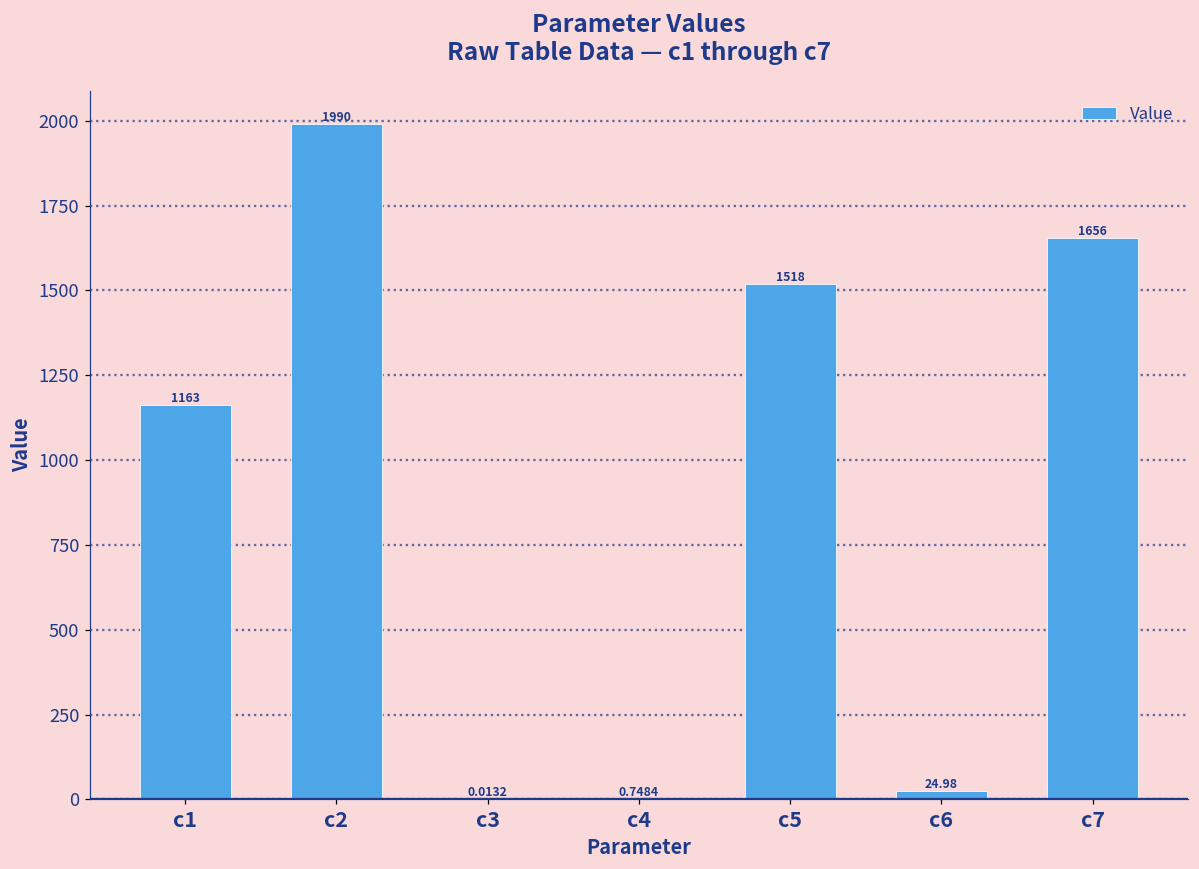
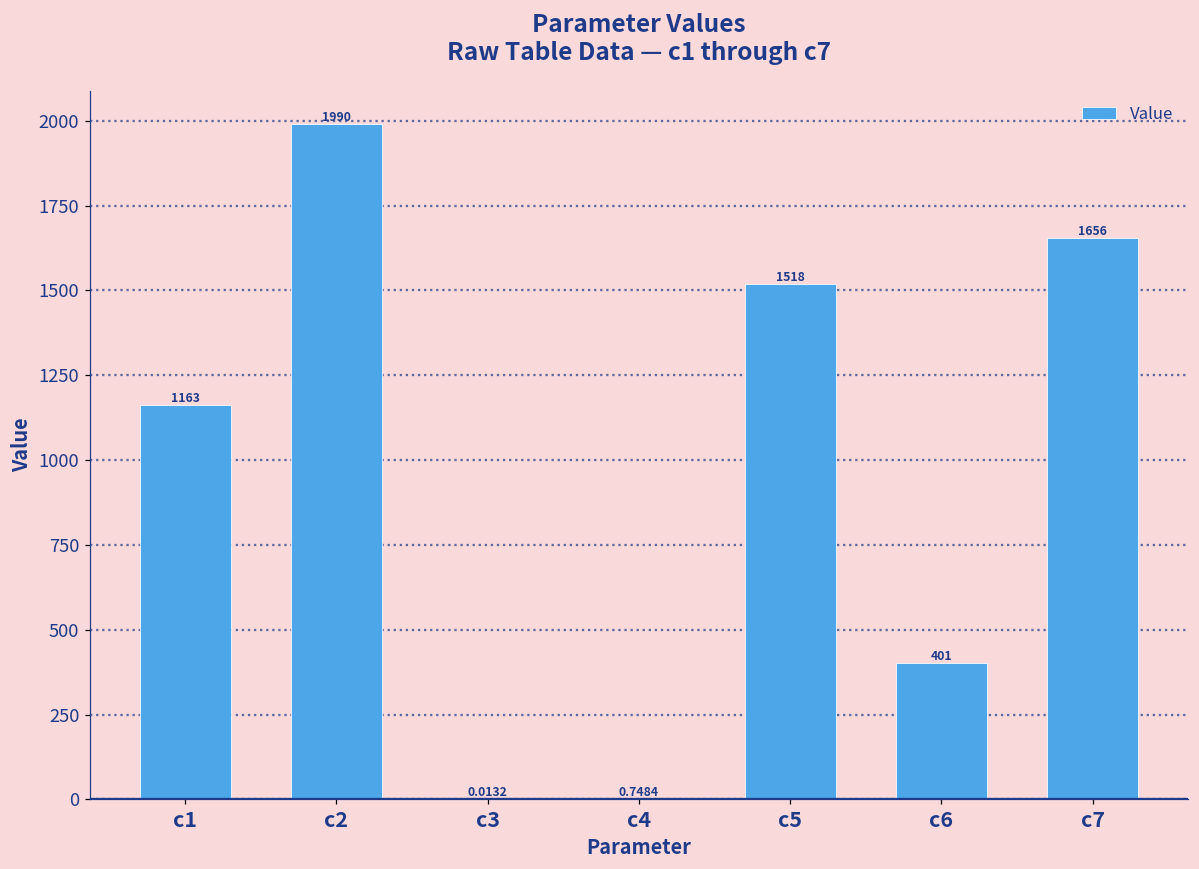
  {
    "c1": 1163,
    "c2": 1990,
    "c3": 0.0132,
    "c4": 0.7484,
    "c5": 1518,
-   "c6": 24.98,
+   "c6": 401,
    "c7": 1656
  }
